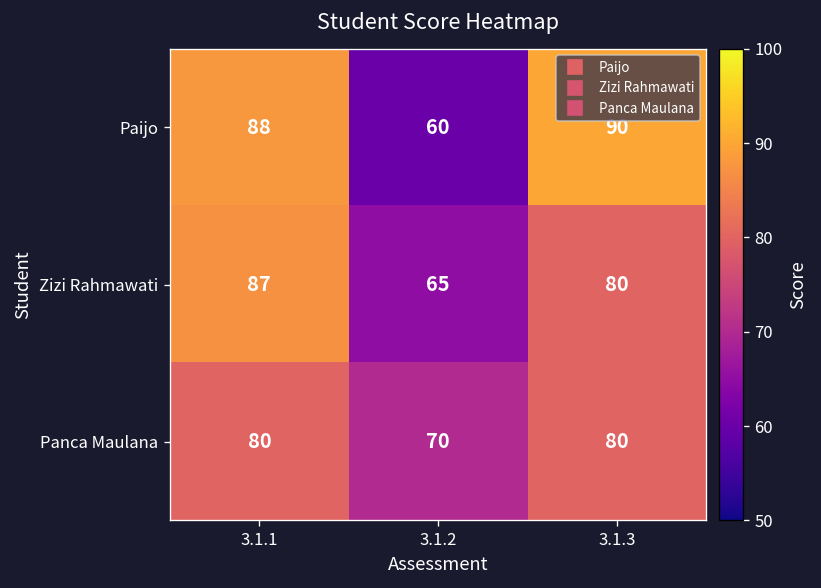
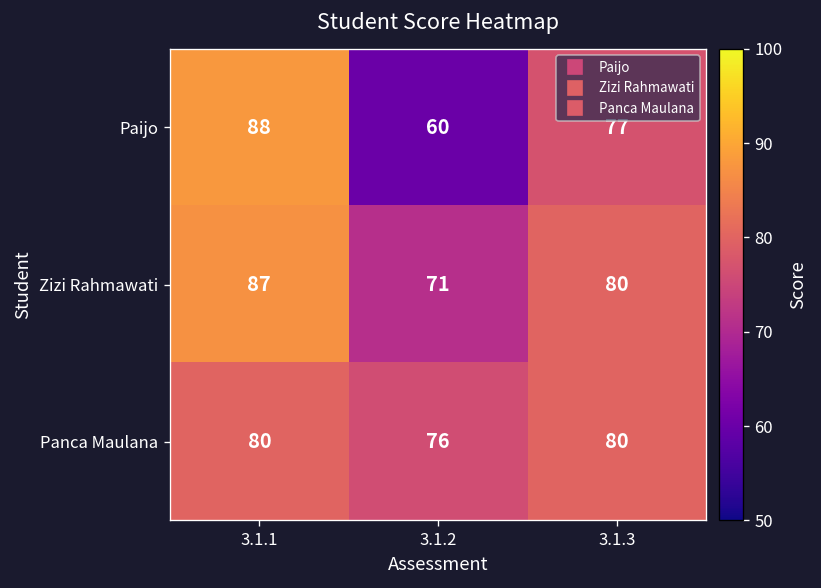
  {
    "Paijo": {
      "3.1.1": 88,
      "3.1.2": 60,
-     "3.1.3": 90
+     "3.1.3": 77
    },
    "Zizi Rahmawati": {
      "3.1.1": 87,
-     "3.1.2": 65,
+     "3.1.2": 71,
      "3.1.3": 80
    },
    "Panca Maulana": {
      "3.1.1": 80,
-     "3.1.2": 70,
+     "3.1.2": 76,
      "3.1.3": 80
    }
  }
